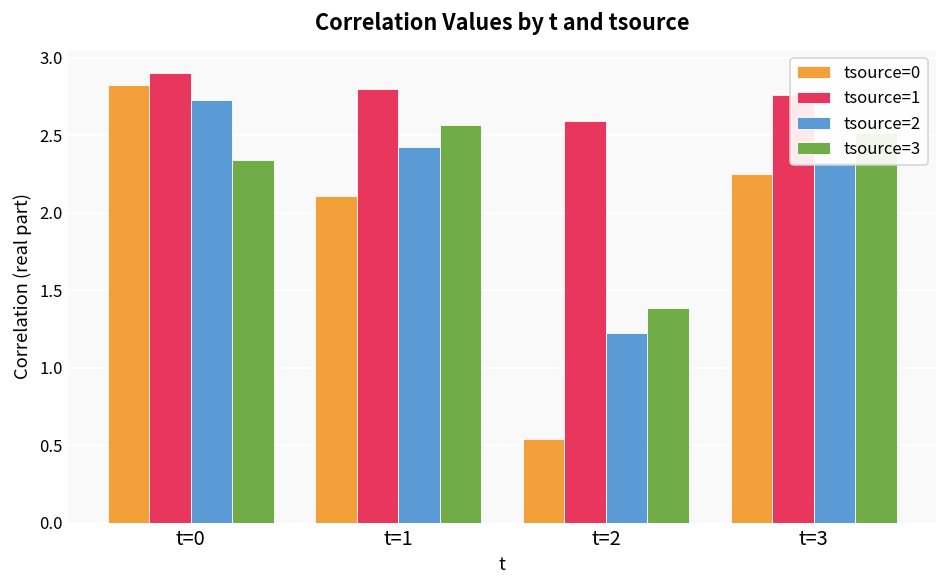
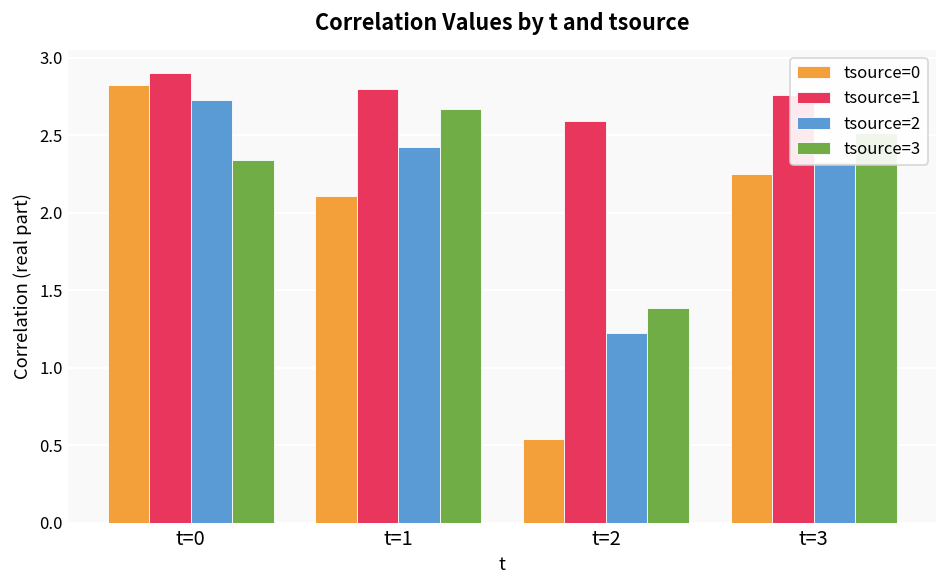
  {
    "tsource=0": {
      "t=0": 2.82,
      "t=1": 2.11,
      "t=2": 0.54,
      "t=3": 2.25
    },
    "tsource=1": {
      "t=0": 2.91,
      "t=1": 2.80,
      "t=2": 2.59
    },
    "tsource=2": {
      "t=0": 2.73,
      "t=1": 2.42,
      "t=2": 1.22
    },
    "tsource=3": {
      "t=0": 2.34,
-     "t=1": 2.56,
+     "t=1": 2.67,
      "t=2": 1.39
    }
  }
